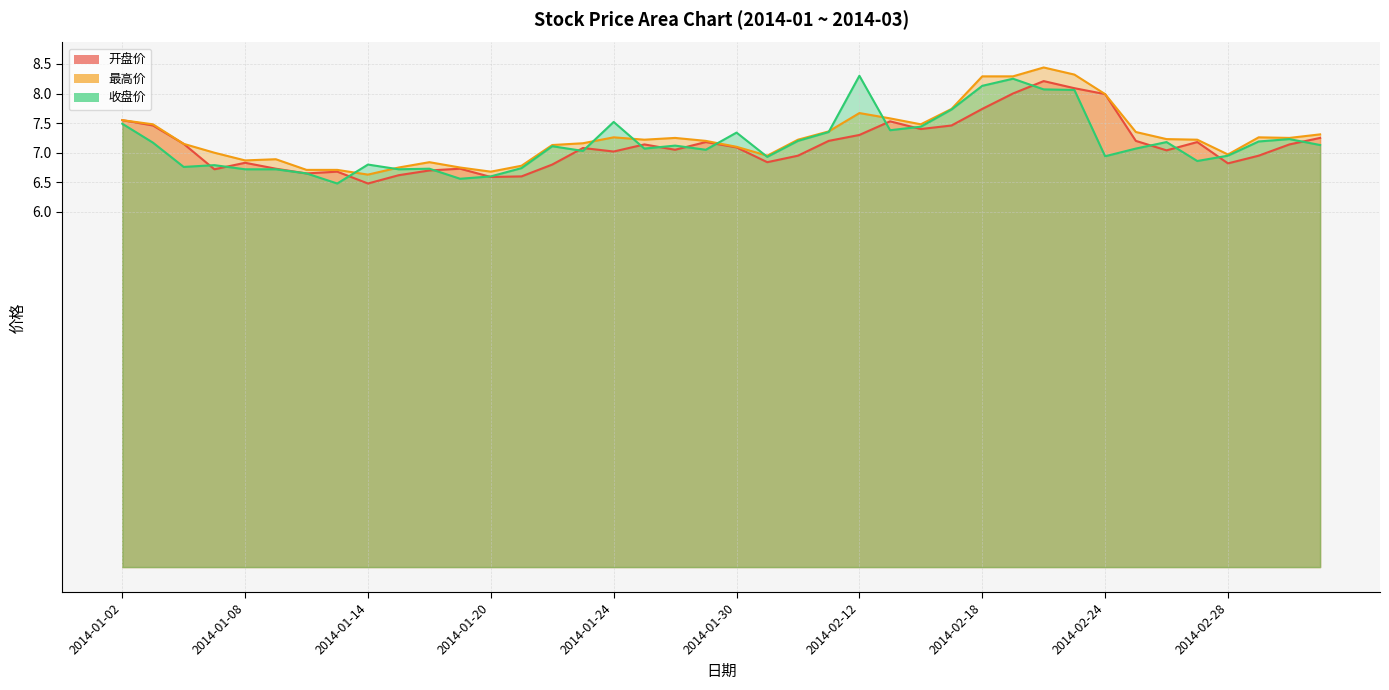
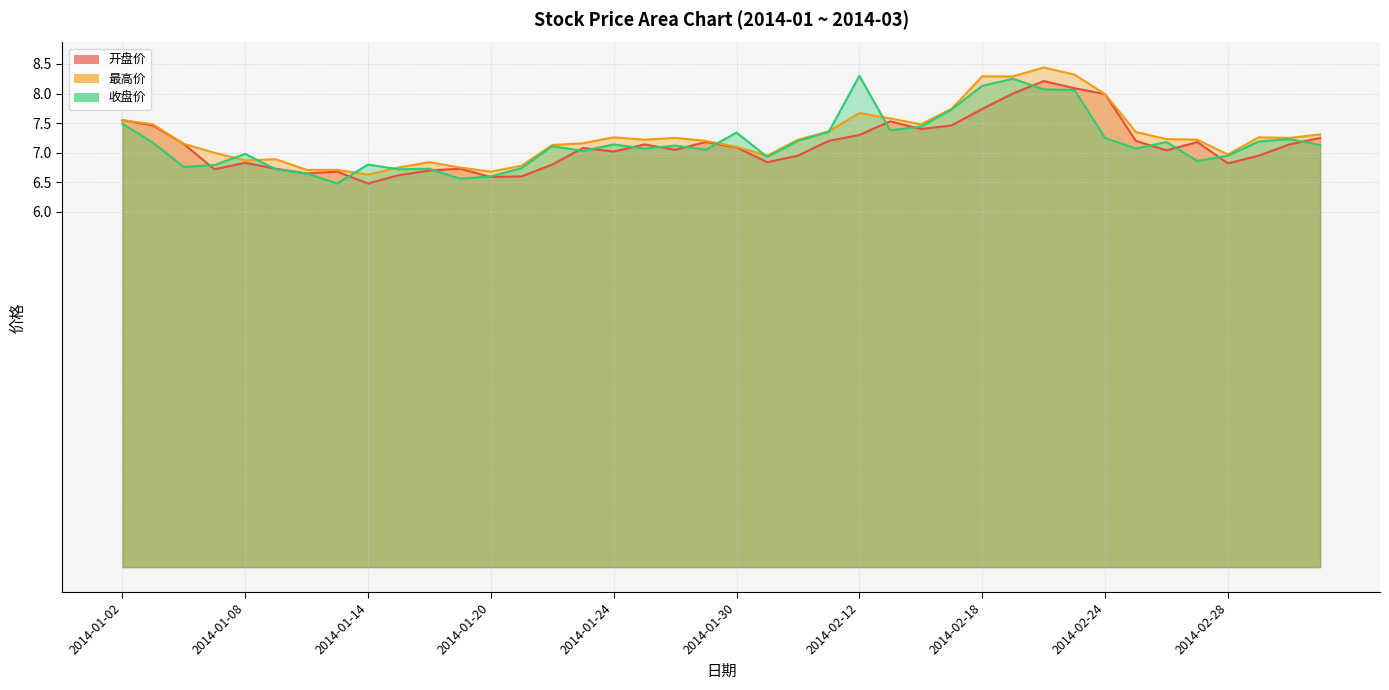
  {
    "收盘价": {
      "2014-01-02": 7.5,
-     "2014-01-08": 6.7,
+     "2014-01-08": 7.0,
      "2014-01-14": 6.8,
-     "2014-01-24": 7.5,
+     "2014-01-24": 7.1,
      "2014-01-30": 7.3,
      "2014-02-12": 8.3,
      "2014-02-18": 8.1,
-     "2014-02-24": 6.9
+     "2014-02-24": 7.3
    }
  }
